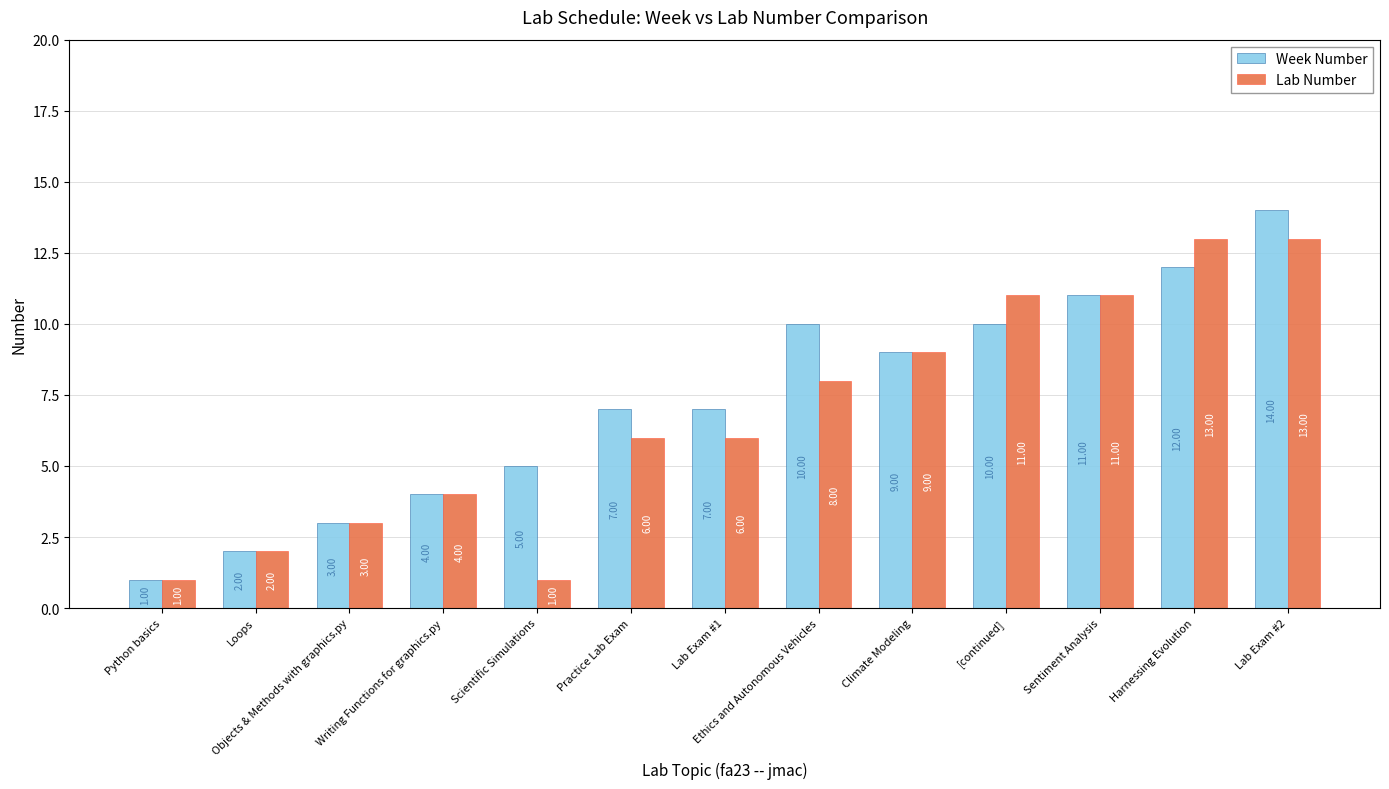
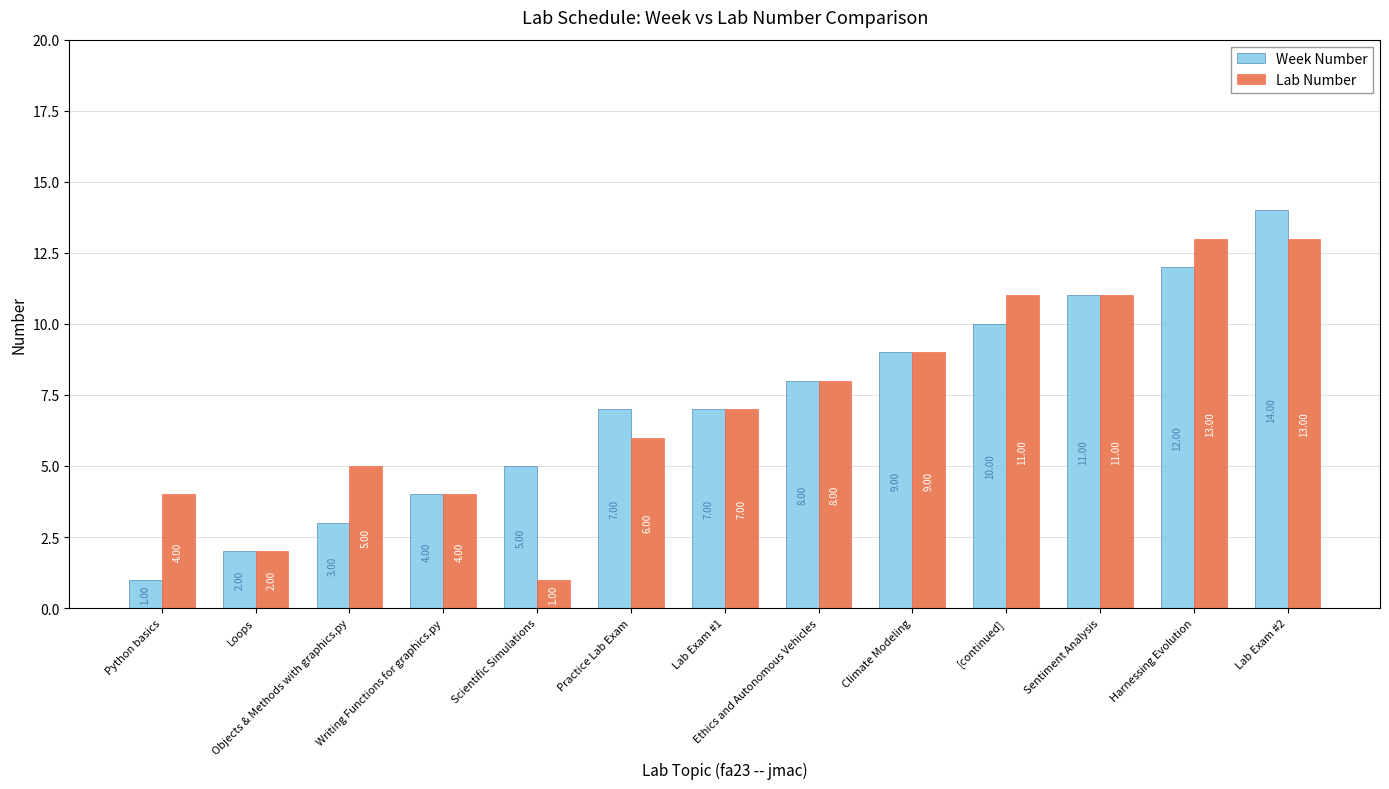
  {
    "Week Number": {
      "Python basics": 1.00,
      "Loops": 2.00,
      "Objects & Methods with graphics.py": 3.00,
      "Writing Functions for graphics.py": 4.00,
      "Scientific Simulations": 5.00,
      "Practice Lab Exam": 7.00,
      "Lab Exam #1": 7.00,
-     "Ethics and Autonomous Vehicles": 10.00,
+     "Ethics and Autonomous Vehicles": 8.00,
      "Climate Modeling": 9.00,
      "[continued]": 10.00,
      "Sentiment Analysis": 11.00,
      "Harnessing Evolution": 12.00,
      "Lab Exam #2": 14.00
    },
    "Lab Number": {
-     "Python basics": 1.00,
+     "Python basics": 4.00,
      "Loops": 2.00,
-     "Objects & Methods with graphics.py": 3.00,
+     "Objects & Methods with graphics.py": 5.00,
      "Writing Functions for graphics.py": 4.00,
      "Scientific Simulations": 1.00,
      "Practice Lab Exam": 6.00,
-     "Lab Exam #1": 6.00,
+     "Lab Exam #1": 7.00,
      "Ethics and Autonomous Vehicles": 8.00,
      "Climate Modeling": 9.00,
      "[continued]": 11.00,
      "Sentiment Analysis": 11.00,
      "Harnessing Evolution": 13.00,
      "Lab Exam #2": 13.00
    }
  }
